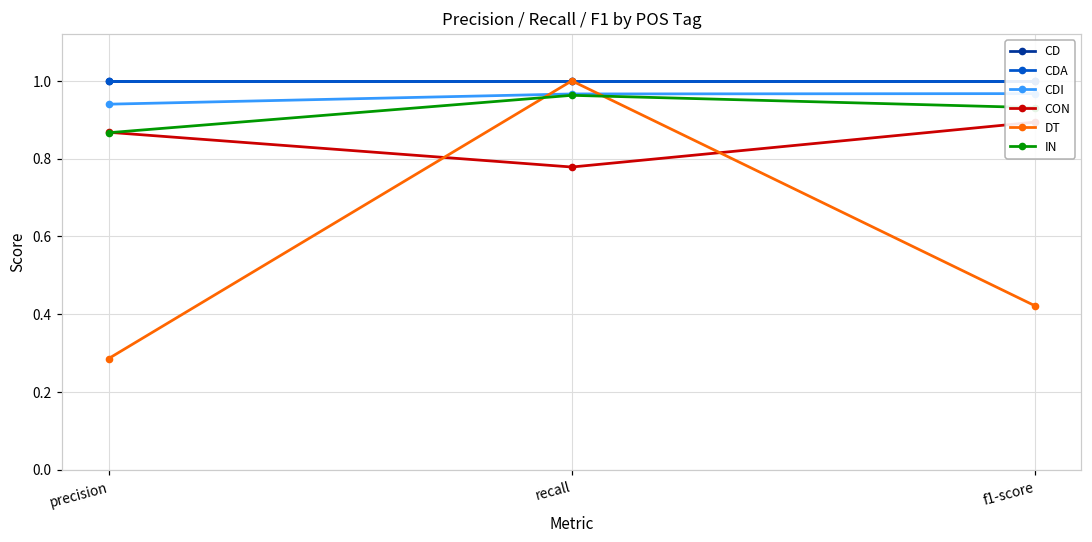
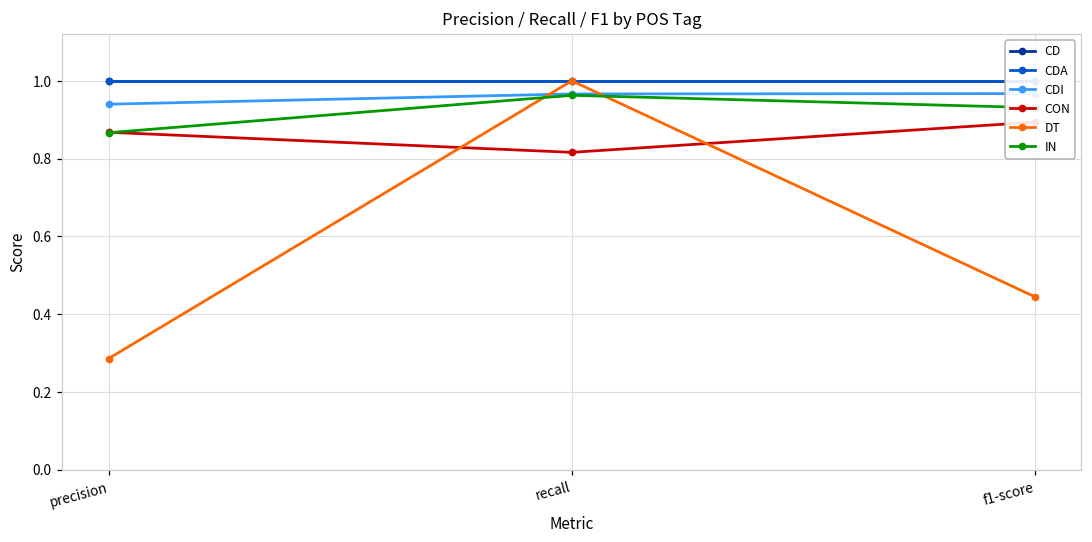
  {
    "CDA": {
      "precision": 1.00
    },
    "CDI": {
      "precision": 0.94
    },
    "CON": {
-     "recall": 0.78
+     "recall": 0.82
    },
    "DT": {
      "precision": 0.29,
-     "f1-score": 0.42
+     "f1-score": 0.44
    }
  }
